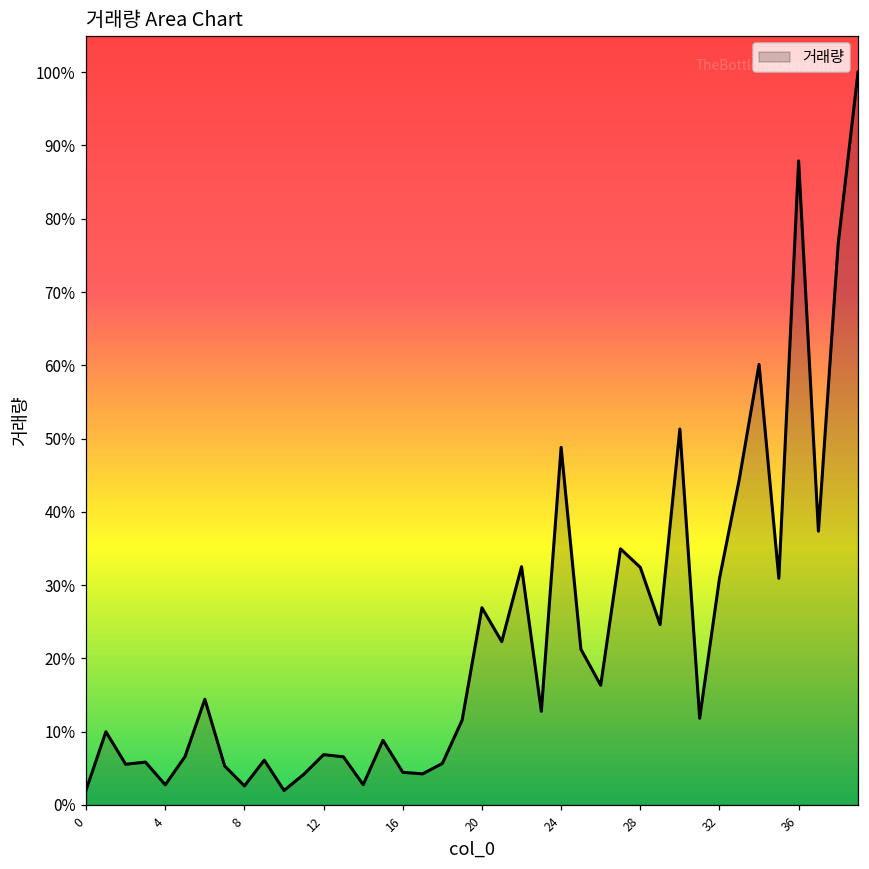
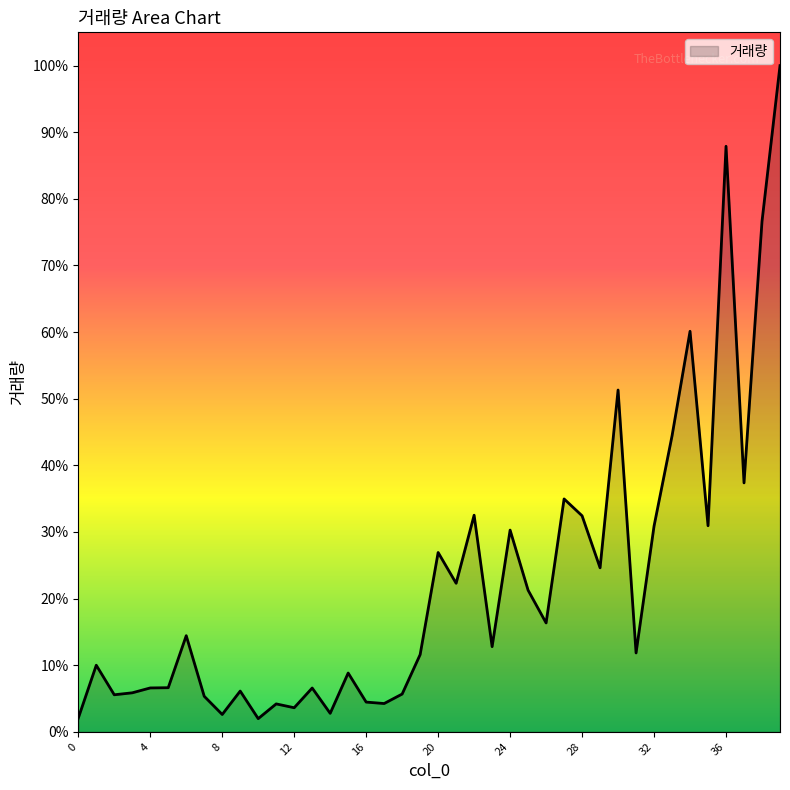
  {
    "0": "2%",
-   "4": "3%",
+   "4": "7%",
    "8": "3%",
-   "12": "7%",
+   "12": "4%",
    "16": "4%",
    "20": "27%",
-   "24": "49%",
+   "24": "30%",
    "28": "32%",
    "32": "31%",
    "36": "88%"
  }
